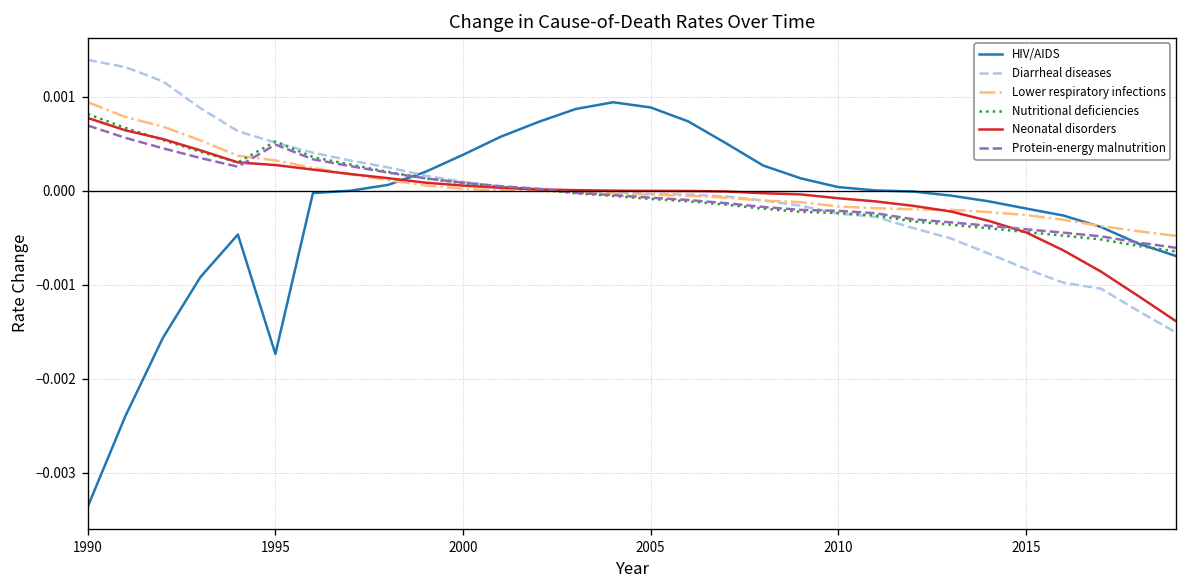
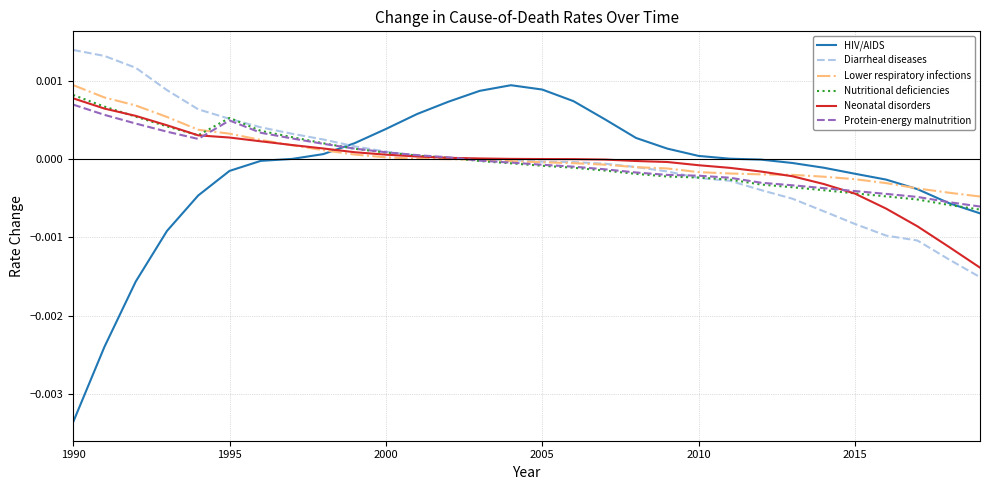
  {
    "HIV/AIDS": {
      "1990": -0.0034,
-     "1995": -0.0017,
+     "1995": -0.0002,
      "2000": 0.0004,
      "2005": 0.0009,
      "2010": 0.0000,
      "2015": -0.0002
    },
    "Diarrheal diseases": {
      "1990": 0.0014,
      "2015": -0.0008
    },
    "Lower respiratory infections": {
      "1990": 0.0009,
      "1995": 0.0003,
      "2000": 0.0000,
      "2010": -0.0002,
      "2015": -0.0003
    },
    "Nutritional deficiencies": {
      "1990": 0.0008
    },
    "Neonatal disorders": {
      "1990": 0.0008,
      "1995": 0.0003,
      "2005": 0.0000,
      "2010": -0.0001
    },
    "Protein-energy malnutrition": {
      "1990": 0.0007
    }
  }
